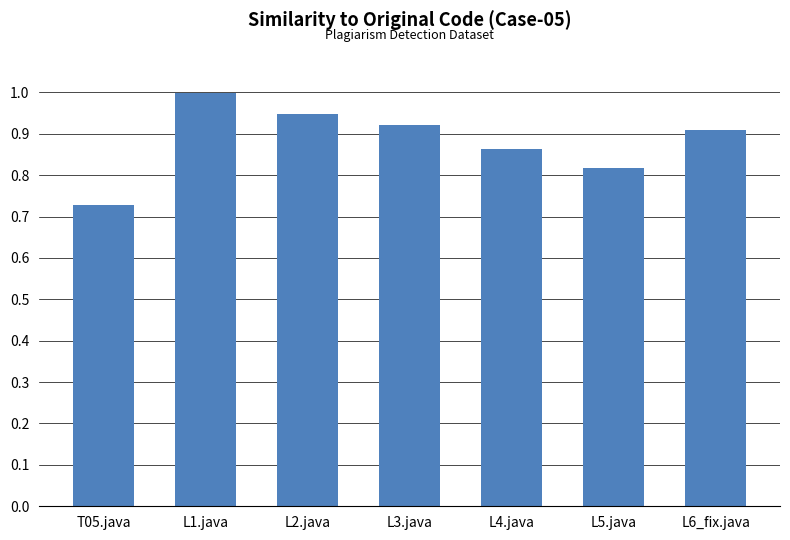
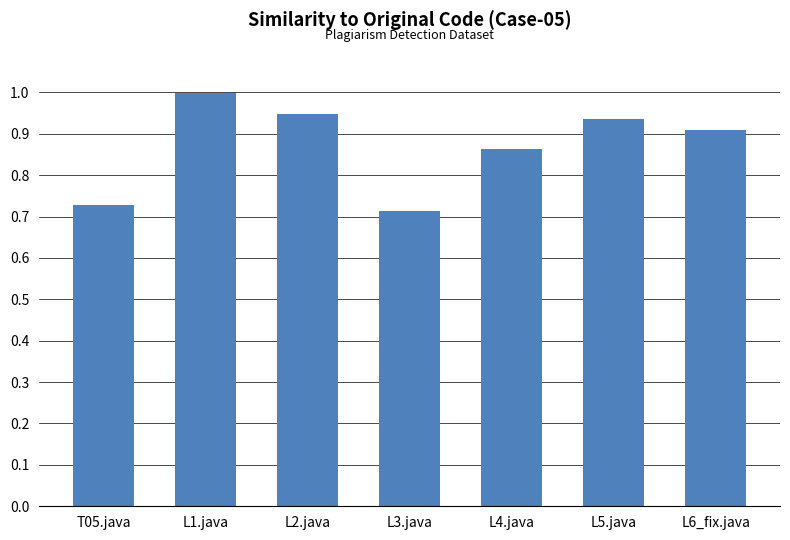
  {
    "T05.java": 0.73,
    "L1.java": 1.00,
    "L2.java": 0.95,
-   "L3.java": 0.92,
+   "L3.java": 0.71,
    "L4.java": 0.86,
-   "L5.java": 0.82,
+   "L5.java": 0.94,
    "L6_fix.java": 0.91
  }
